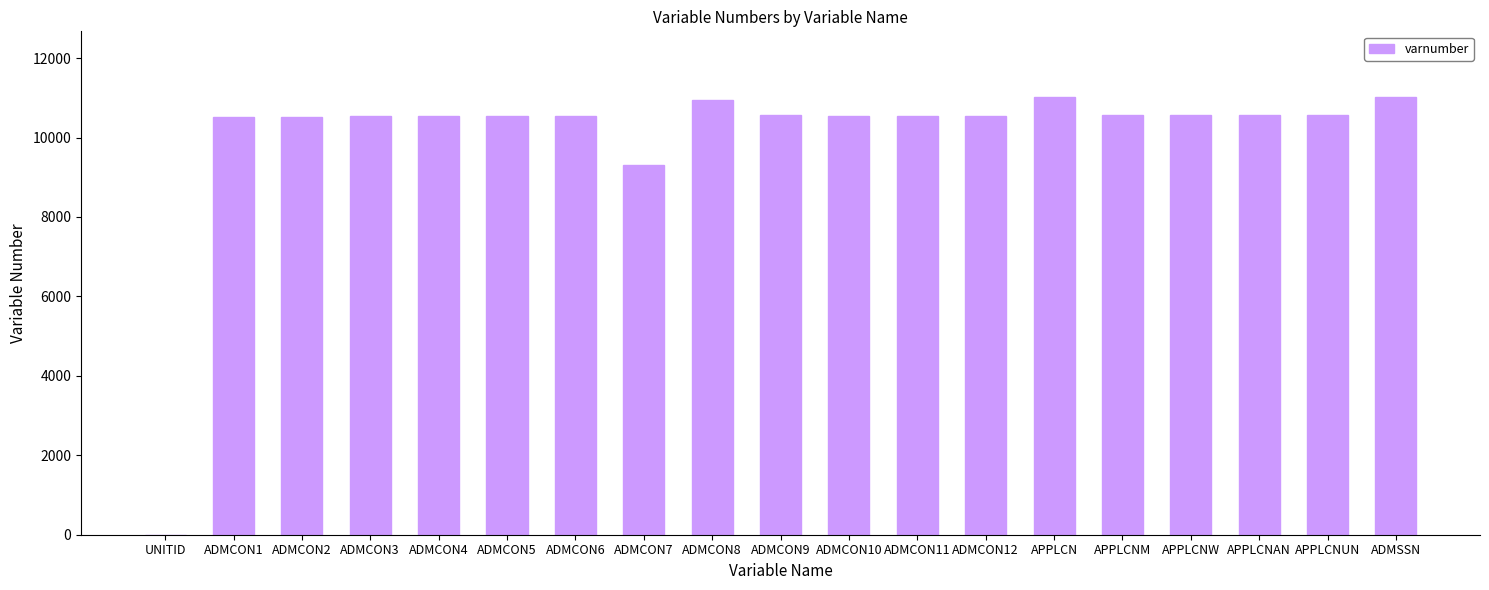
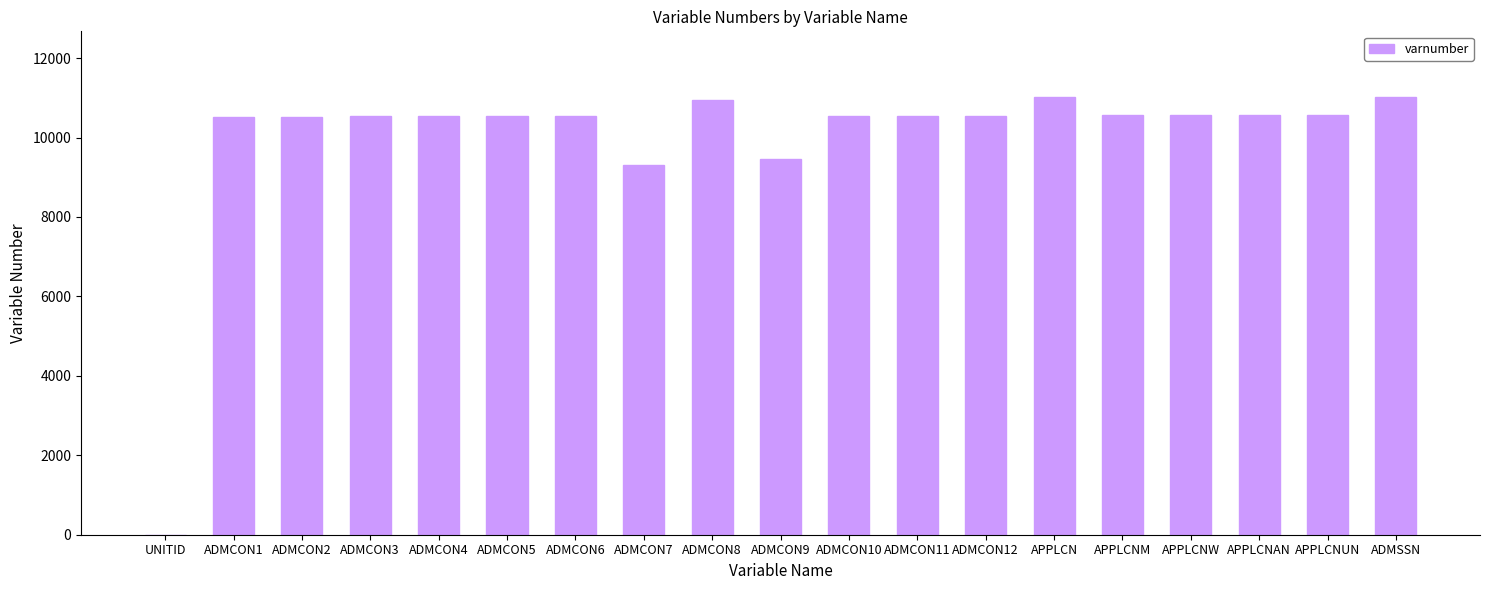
  {
    "ADMCON1": 10500,
    "ADMCON2": 10500,
    "ADMCON3": 10500,
    "ADMCON4": 10500,
    "ADMCON5": 10500,
    "ADMCON6": 10500,
    "ADMCON7": 9300,
    "ADMCON8": 11000,
-   "ADMCON9": 10600,
+   "ADMCON9": 9500,
    "ADMCON10": 10500,
    "ADMCON11": 10500,
    "ADMCON12": 10600,
    "APPLCN": 11000,
    "APPLCNM": 10600,
    "APPLCNW": 10600,
    "APPLCNAN": 10600,
    "APPLCNUN": 10600,
    "ADMSSN": 11000
  }
